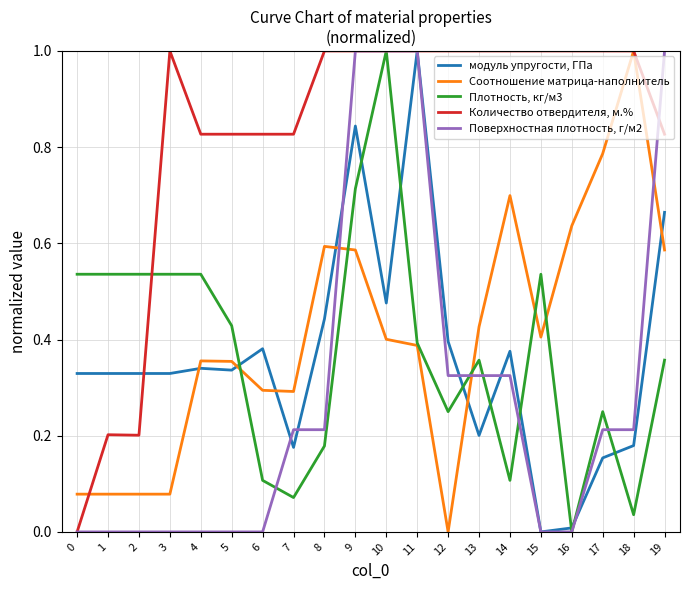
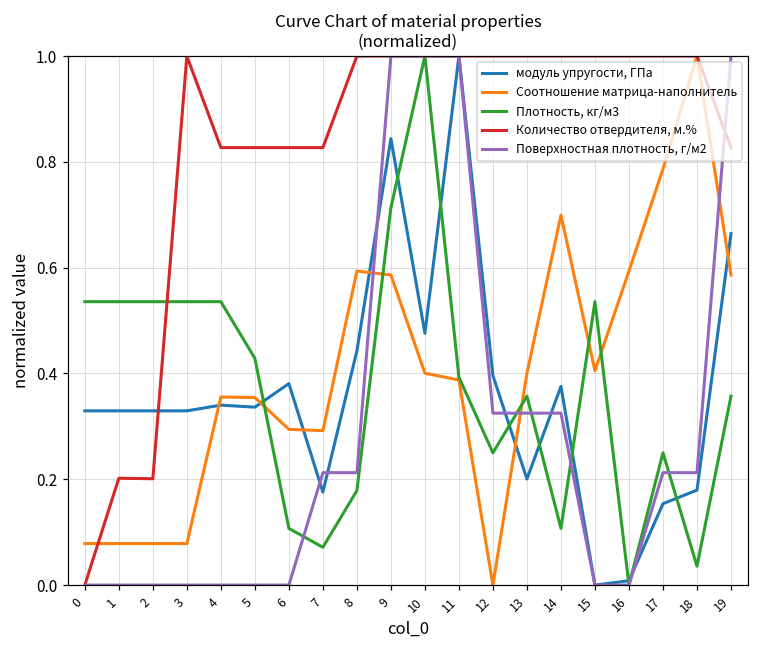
  {
    "модуль упругости, ГПа": {
      "0": 0.33,
      "1": 0.33,
      "2": 0.33,
      "3": 0.33,
      "4": 0.34,
      "5": 0.34,
      "6": 0.38,
      "7": 0.18,
      "8": 0.44,
      "9": 0.84,
      "10": 0.48,
      "12": 0.40,
      "13": 0.20,
      "14": 0.38,
      "16": 0.01,
      "17": 0.15,
      "18": 0.18,
      "19": 0.66
    },
    "Соотношение матрица-наполнитель": {
      "0": 0.08,
      "1": 0.08,
      "2": 0.08,
      "3": 0.08,
      "4": 0.36,
      "5": 0.35,
      "6": 0.29,
      "7": 0.29,
      "8": 0.59,
      "9": 0.59,
      "10": 0.40,
      "11": 0.39,
      "12": 0.00,
-     "13": 0.43,
+     "13": 0.40,
      "14": 0.70,
      "15": 0.41,
-     "16": 0.64,
+     "16": 0.59,
      "17": 0.79,
      "19": 0.59
    },
    "Плотность, кг/м3": {
      "0": 0.54,
      "1": 0.54,
      "2": 0.54,
      "3": 0.54,
      "4": 0.54,
      "5": 0.43,
      "6": 0.11,
      "7": 0.07,
      "8": 0.18,
      "9": 0.71,
      "11": 0.39,
      "12": 0.25,
      "13": 0.36,
      "14": 0.11,
      "15": 0.54,
      "17": 0.25,
      "18": 0.04,
      "19": 0.36
    },
    "Количество отвердителя, м.%": {
      "1": 0.20,
      "2": 0.20,
      "3": 1.00,
      "4": 0.83,
      "5": 0.83,
      "6": 0.83,
      "7": 0.83,
      "8": 1.00,
      "12": 1.00,
      "13": 1.00,
      "14": 1.00,
      "15": 1.00,
      "16": 1.00,
      "17": 1.00
    },
    "Поверхностная плотность, г/м2": {
      "1": 0.00,
      "2": 0.00,
      "3": 0.00,
      "4": 0.00,
      "5": 0.00,
      "6": 0.00,
      "7": 0.21,
      "8": 0.21,
      "12": 0.33,
      "13": 0.33,
      "14": 0.33,
      "17": 0.21,
      "18": 0.21,
      "19": 1.00
    }
  }
